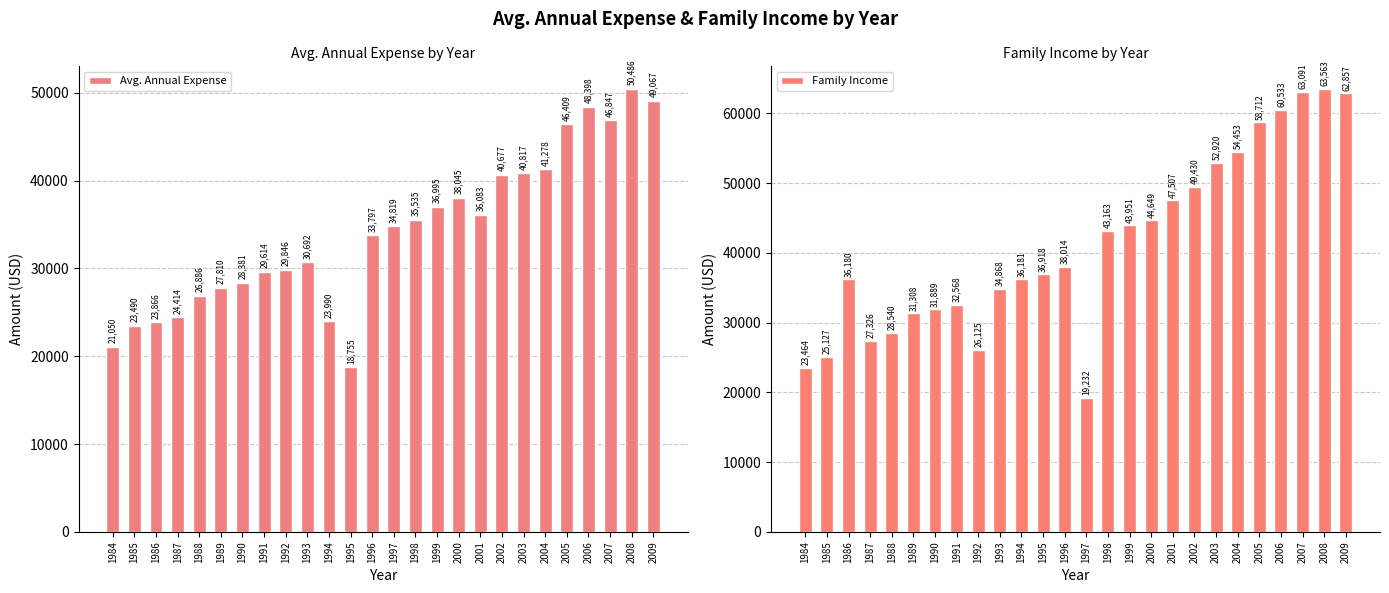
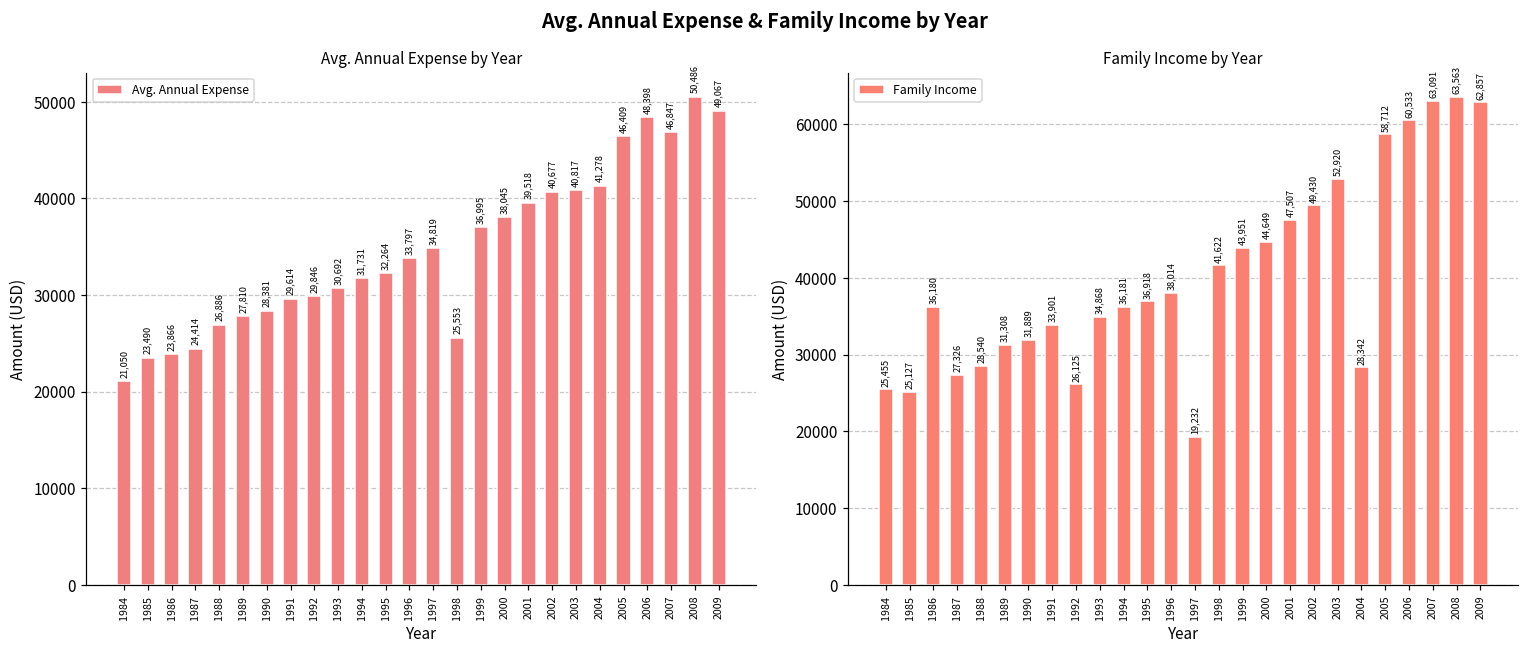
  {
    "Avg. Annual Expense by Year": {
      "1984": "21,050",
      "1985": "23,490",
      "1986": "23,866",
      "1987": "24,414",
      "1988": "26,886",
      "1989": "27,810",
      "1990": "28,381",
      "1991": "29,614",
      "1992": "29,846",
      "1993": "30,692",
-     "1994": "23,990",
-     "1995": "18,755",
+     "1994": "31,731",
+     "1995": "32,264",
      "1996": "33,797",
      "1997": "34,819",
-     "1998": "35,535",
+     "1998": "25,553",
      "1999": "36,995",
      "2000": "38,045",
-     "2001": "36,083",
+     "2001": "39,518",
      "2002": "40,677",
      "2003": "40,817",
      "2004": "41,278",
      "2005": "46,409",
      "2006": "48,398",
      "2007": "46,847",
      "2008": "50,486",
      "2009": "49,067"
    },
    "Family Income by Year": {
-     "1984": "23,464",
+     "1984": "25,455",
      "1985": "25,127",
      "1986": "36,180",
      "1987": "27,326",
      "1988": "28,540",
      "1989": "31,308",
      "1990": "31,889",
-     "1991": "32,568",
+     "1991": "33,901",
      "1992": "26,125",
      "1993": "34,868",
      "1994": "36,181",
      "1995": "36,918",
      "1996": "38,014",
      "1997": "19,232",
-     "1998": "43,163",
+     "1998": "41,622",
      "1999": "43,951",
      "2000": "44,649",
      "2001": "47,507",
      "2002": "49,430",
      "2003": "52,920",
-     "2004": "54,453",
+     "2004": "28,342",
      "2005": "58,712",
      "2006": "60,533",
      "2007": "63,091",
      "2008": "63,563",
      "2009": "62,857"
    }
  }
